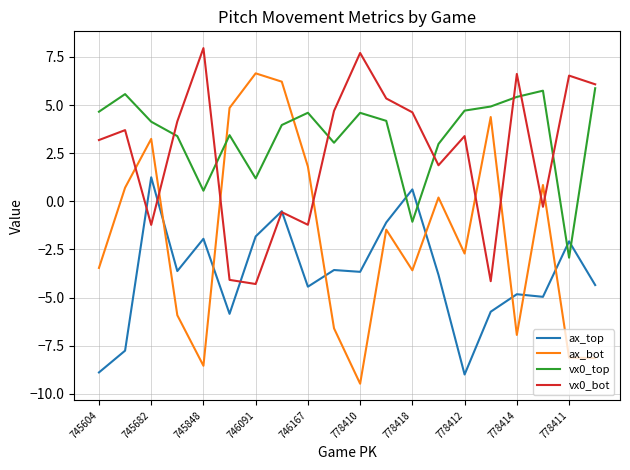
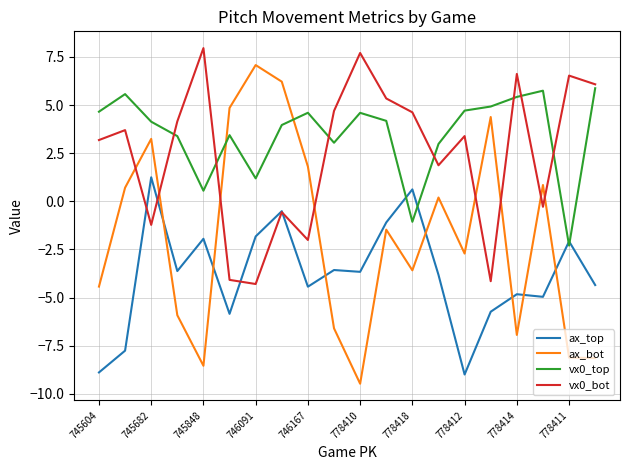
  {
    "ax_top": {
      "745604": -8.9,
      "745682": 1.2,
      "745848": -1.9,
      "746091": -1.8,
      "746167": -4.4,
      "778410": -3.7,
      "778418": 0.6,
      "778412": -9.0,
      "778414": -4.8,
      "778411": -2.1
    },
    "ax_bot": {
-     "745604": -3.5,
+     "745604": -4.4,
      "745682": 3.2,
      "745848": -8.5,
-     "746091": 6.6,
+     "746091": 7.1,
      "746167": 1.8,
      "778410": -9.5,
      "778418": -3.6,
      "778412": -2.7,
      "778414": -6.9
    },
    "vx0_top": {
      "745604": 4.7,
      "745682": 4.1,
      "745848": 0.6,
      "746091": 1.2,
      "746167": 4.6,
      "778410": 4.6,
      "778418": -1.1,
      "778412": 4.7,
      "778414": 5.4,
-     "778411": -2.9
+     "778411": -2.3
    },
    "vx0_bot": {
      "745604": 3.2,
      "745682": -1.2,
      "745848": 8.0,
      "746091": -4.3,
-     "746167": -1.2,
+     "746167": -2.0,
      "778410": 7.7,
      "778418": 4.6,
      "778412": 3.4,
      "778414": 6.6,
      "778411": 6.5
    }
  }
